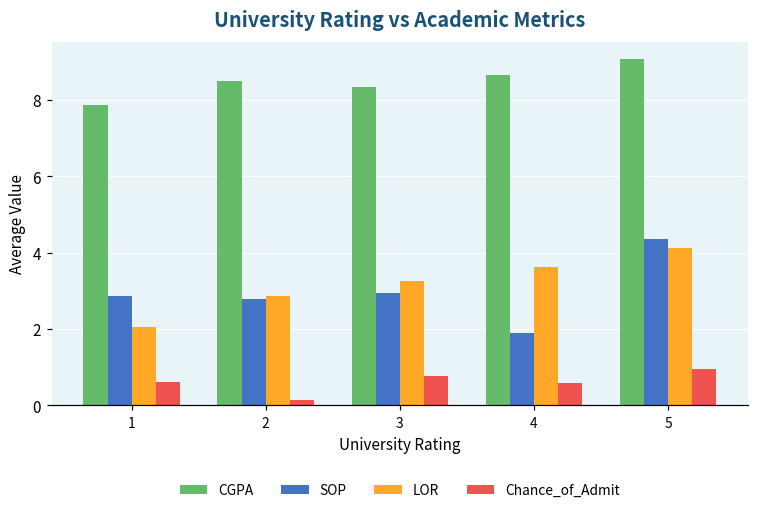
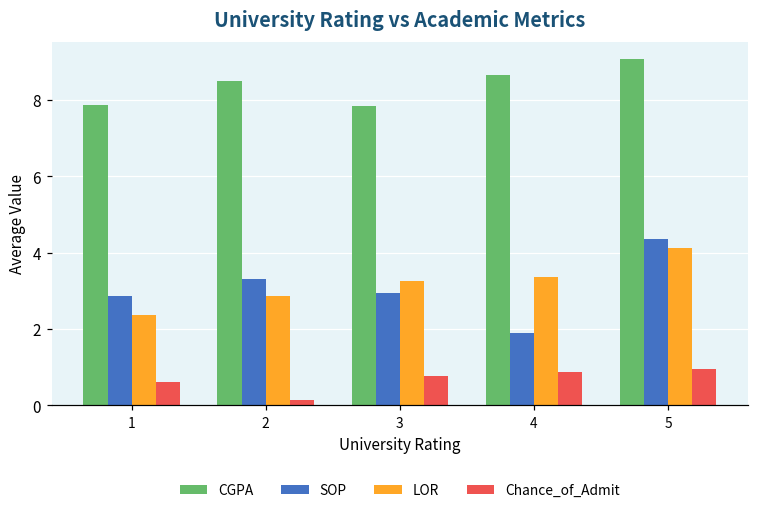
  {
    "CGPA": {
      "1": 7.9,
      "2": 8.5,
-     "3": 8.4,
+     "3": 7.9,
      "4": 8.7,
      "5": 9.1
    },
    "SOP": {
      "1": 2.9,
-     "2": 2.8,
+     "2": 3.3,
      "3": 3.0,
      "4": 1.9,
      "5": 4.4
    },
    "LOR": {
-     "1": 2.1,
+     "1": 2.4,
      "2": 2.9,
      "3": 3.3,
-     "4": 3.6,
+     "4": 3.4,
      "5": 4.1
    },
    "Chance_of_Admit": {
      "1": 0.6,
      "2": 0.2,
      "3": 0.8,
-     "4": 0.6,
+     "4": 0.9,
      "5": 1.0
    }
  }
